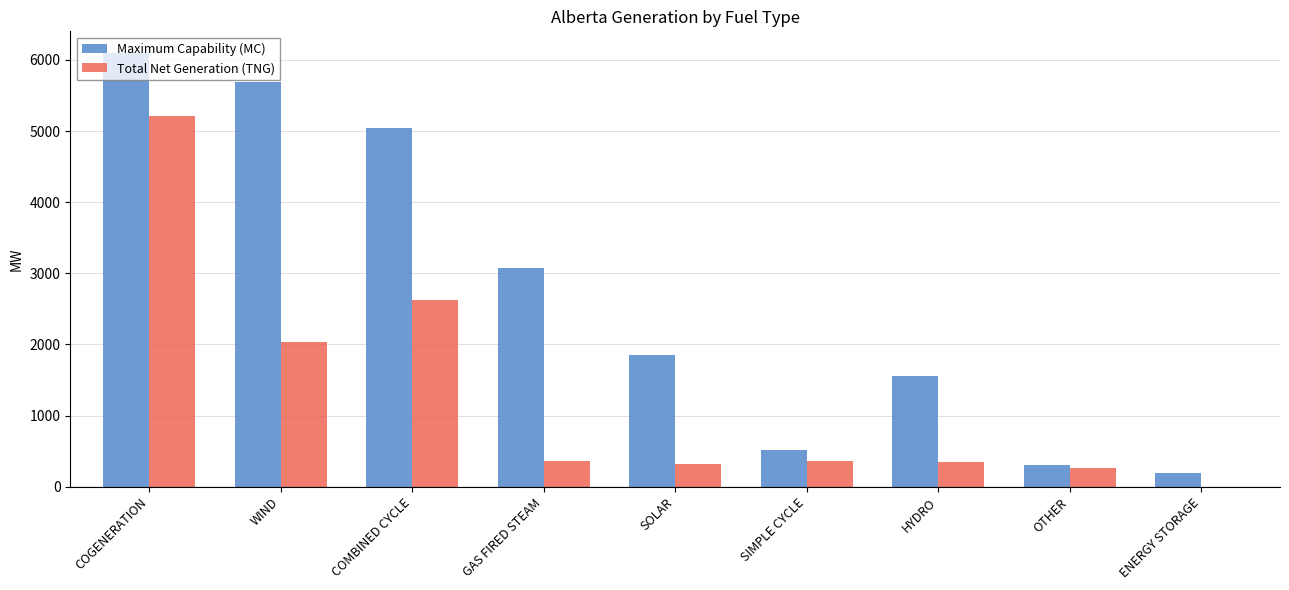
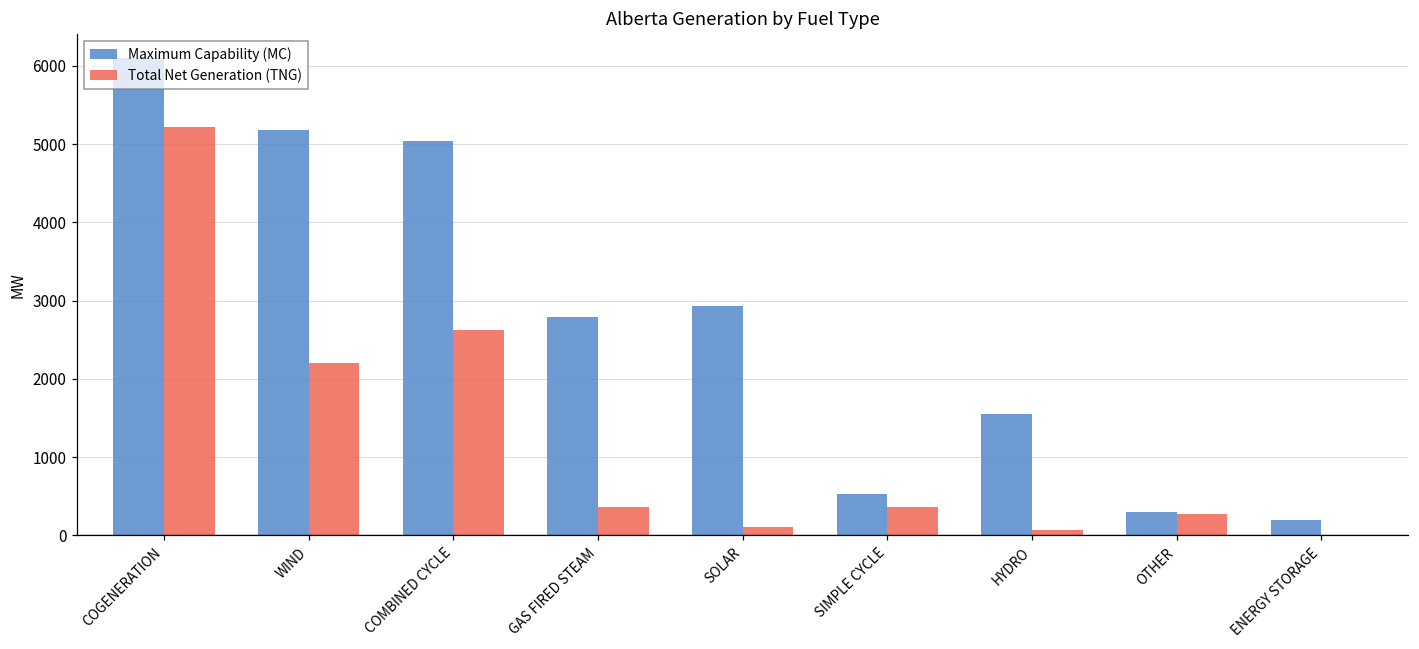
  {
    "Maximum Capability (MC)": {
-     "WIND": 5700,
+     "WIND": 5200,
      "COMBINED CYCLE": 5000,
-     "GAS FIRED STEAM": 3100,
-     "SOLAR": 1900,
+     "GAS FIRED STEAM": 2800,
+     "SOLAR": 2900,
      "SIMPLE CYCLE": 500,
      "HYDRO": 1600,
      "OTHER": 300,
      "ENERGY STORAGE": 200
    },
    "Total Net Generation (TNG)": {
      "COGENERATION": 5200,
-     "WIND": 2000,
+     "WIND": 2200,
      "COMBINED CYCLE": 2600,
      "GAS FIRED STEAM": 400,
-     "SOLAR": 300,
+     "SOLAR": 100,
      "SIMPLE CYCLE": 400,
-     "HYDRO": 300,
+     "HYDRO": 100,
      "OTHER": 300,
      "ENERGY STORAGE": 0
    }
  }
